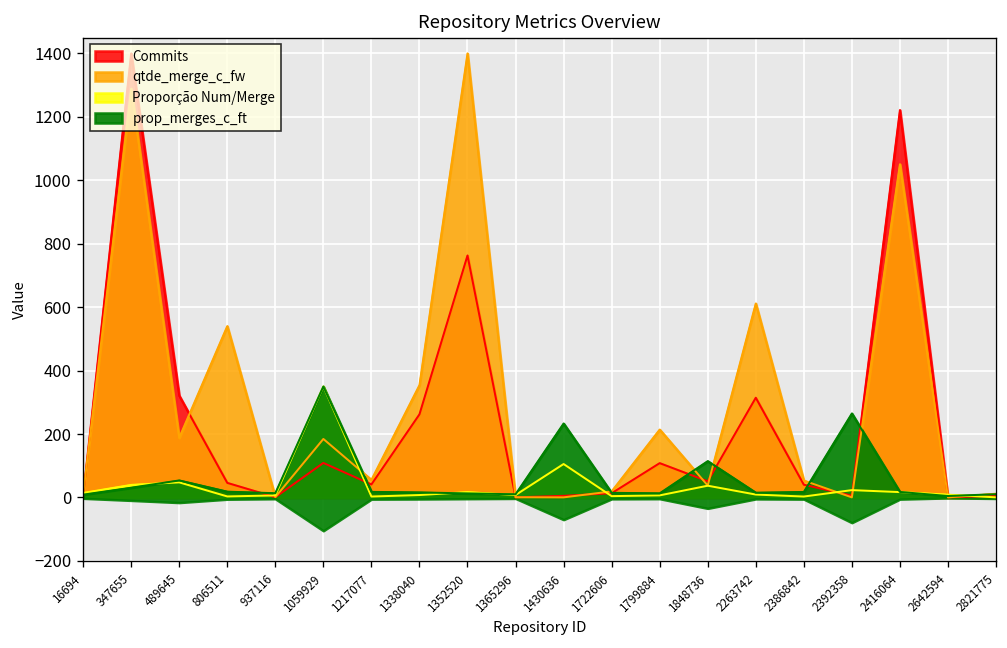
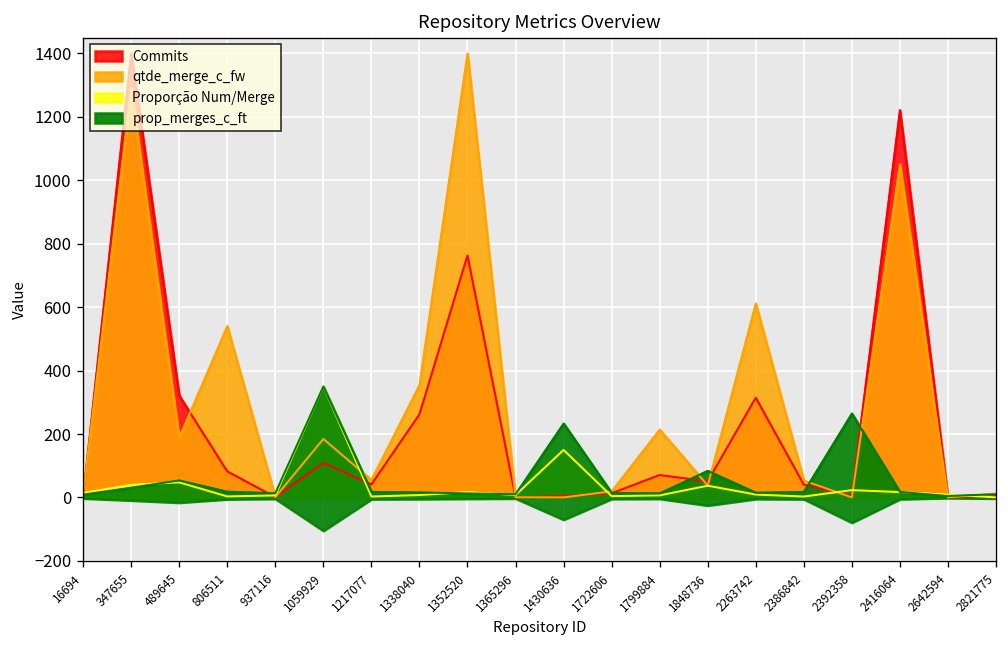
  {
    "Commits": {
      "489645": 320,
-     "806511": 50,
+     "806511": 80,
      "1059929": 110,
      "1217077": 40,
      "1338040": 260,
      "1352520": 760,
-     "1799884": 110,
+     "1799884": 70,
      "1848736": 50,
      "2263742": 310,
      "2386842": 40,
      "2416064": 1220
    },
    "qtde_merge_c_fw": {
      "489645": 190,
      "806511": 540,
      "1059929": 180,
      "1217077": 60,
      "1338040": 350,
      "1352520": 1400,
      "1799884": 210,
      "2263742": 610,
      "2386842": 50,
      "2416064": 1050
    },
    "Proporção Num/Merge": {
      "806511": 0,
      "1217077": 0,
-     "1430636": 110,
+     "1430636": 150,
      "2386842": 0,
      "2392358": 20
    },
    "prop_merges_c_ft": {
      "806511": 20,
      "1217077": 20,
      "1430636": 230,
-     "1848736": 110,
+     "1848736": 80,
      "2386842": 20,
      "2392358": 260
    }
  }
